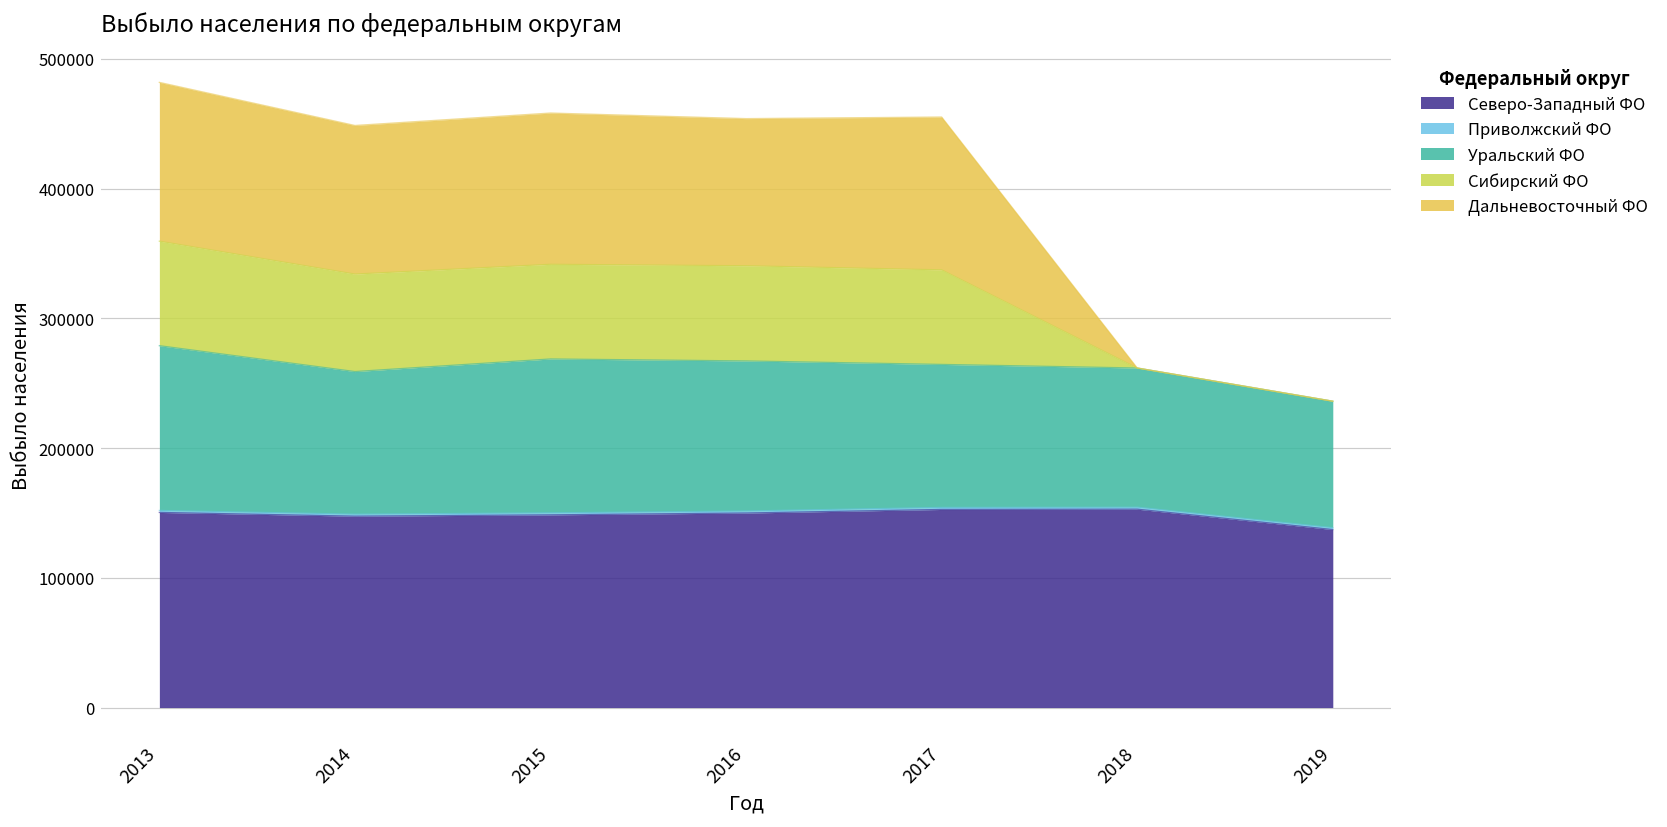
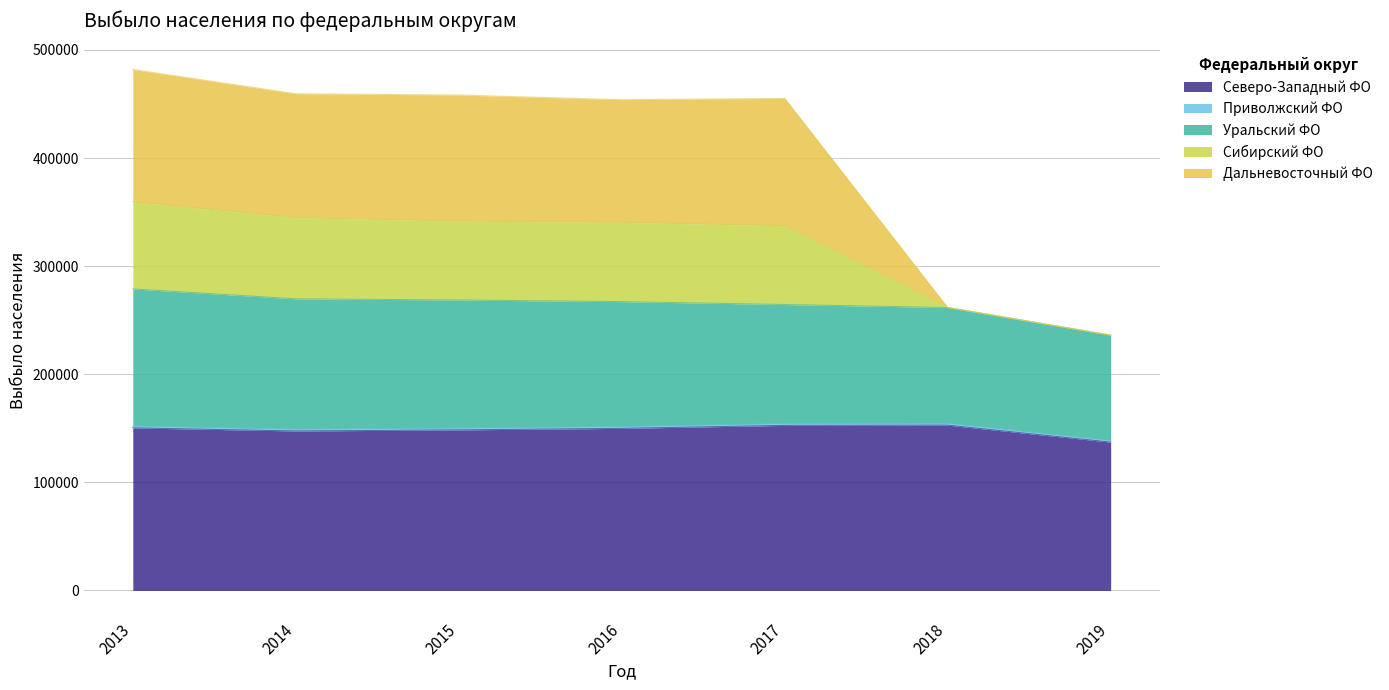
  {
    "Уральский ФО": {
      "2013": 127000,
-     "2014": 110000,
+     "2014": 121000,
      "2015": 119000,
      "2016": 116000,
      "2017": 110000
    }
  }
